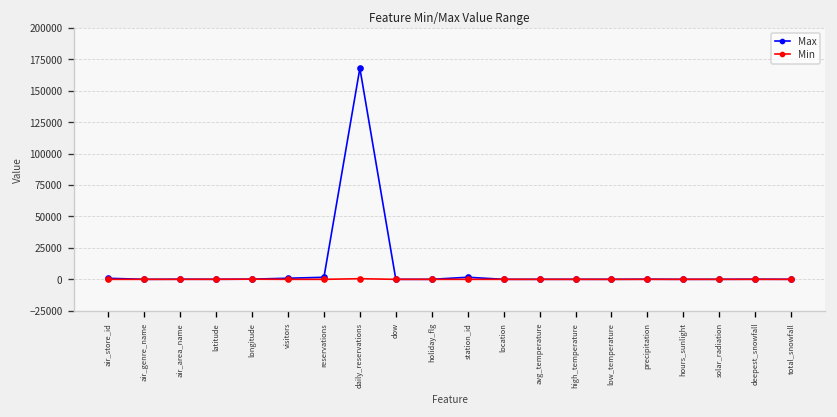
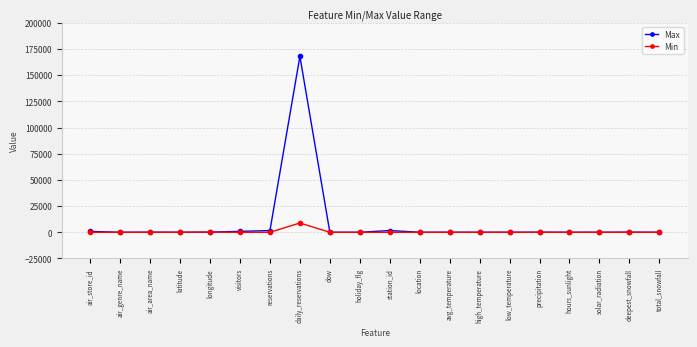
  {
    "Max": {
      "daily_reservations": 168000
    },
    "Min": {
-     "daily_reservations": 1000
+     "daily_reservations": 9000
    }
  }
